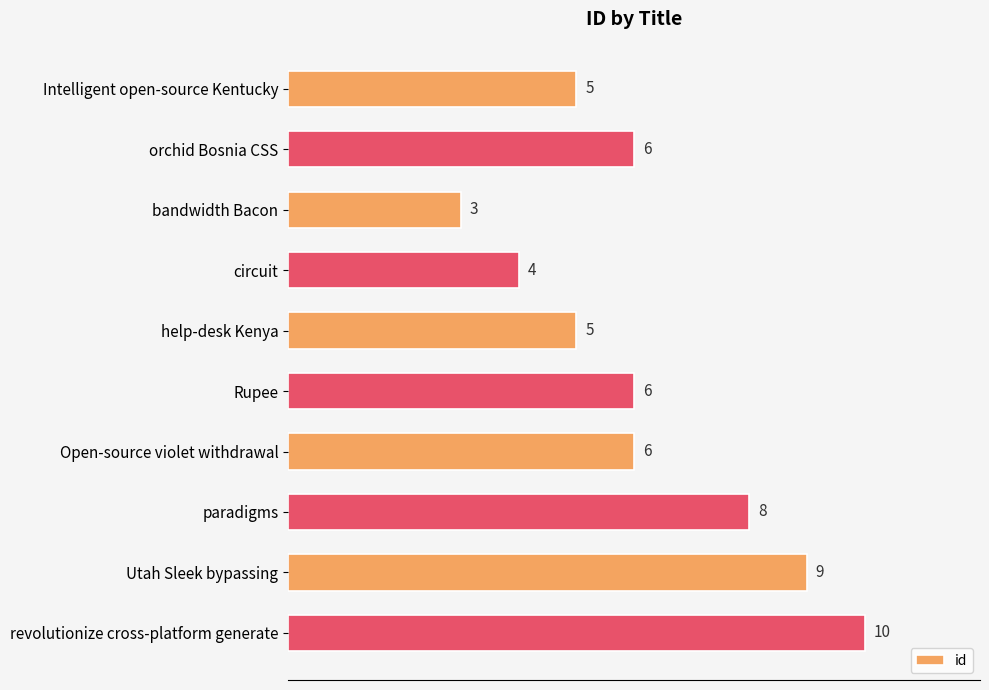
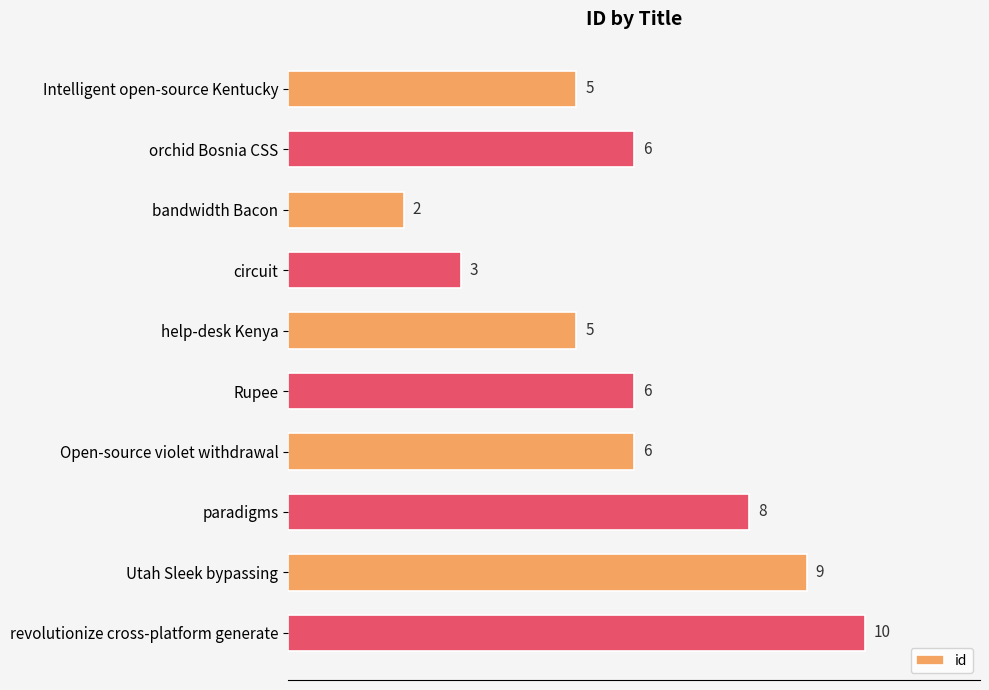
  {
    "Intelligent open-source Kentucky": 5,
    "orchid Bosnia CSS": 6,
-   "bandwidth Bacon": 3,
-   "circuit": 4,
+   "bandwidth Bacon": 2,
+   "circuit": 3,
    "help-desk Kenya": 5,
    "Rupee": 6,
    "Open-source violet withdrawal": 6,
    "paradigms": 8,
    "Utah Sleek bypassing": 9,
    "revolutionize cross-platform generate": 10
  }
